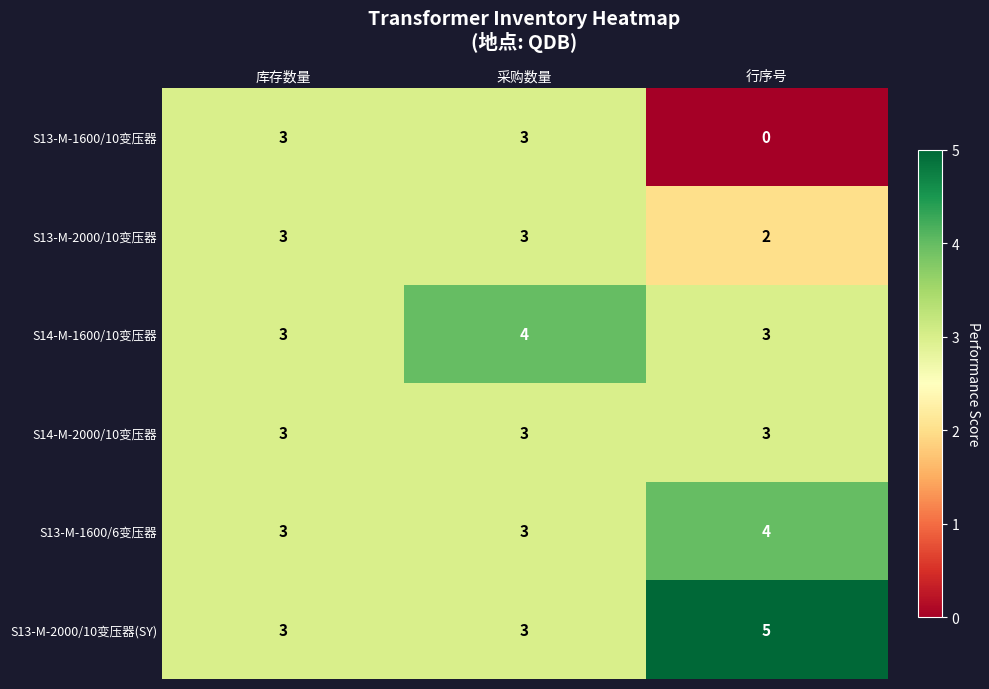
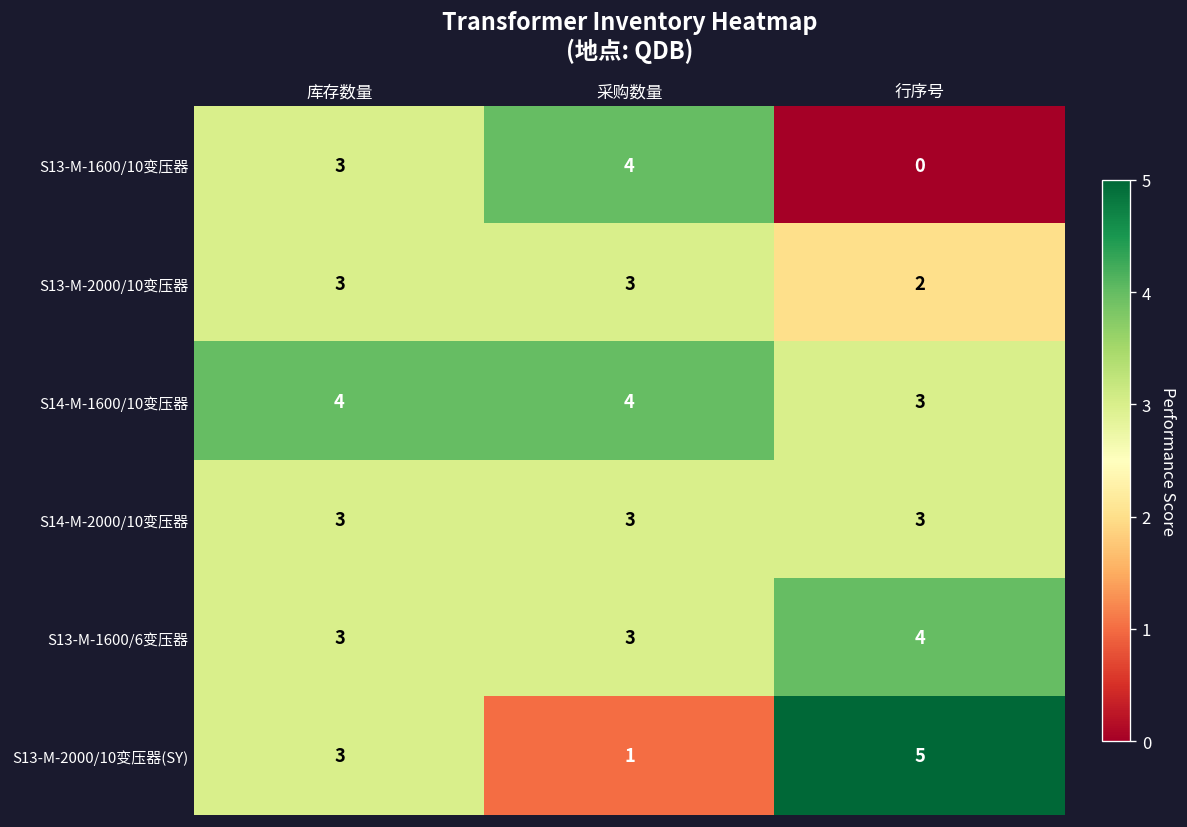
  {
    "S13-M-1600/10变压器": {
      "库存数量": 3,
-     "采购数量": 3,
+     "采购数量": 4,
      "行序号": 0
    },
    "S13-M-2000/10变压器": {
      "库存数量": 3,
      "采购数量": 3,
      "行序号": 2
    },
    "S14-M-1600/10变压器": {
-     "库存数量": 3,
+     "库存数量": 4,
      "采购数量": 4,
      "行序号": 3
    },
    "S14-M-2000/10变压器": {
      "库存数量": 3,
      "采购数量": 3,
      "行序号": 3
    },
    "S13-M-1600/6变压器": {
      "库存数量": 3,
      "采购数量": 3,
      "行序号": 4
    },
    "S13-M-2000/10变压器(SY)": {
      "库存数量": 3,
-     "采购数量": 3,
+     "采购数量": 1,
      "行序号": 5
    }
  }
